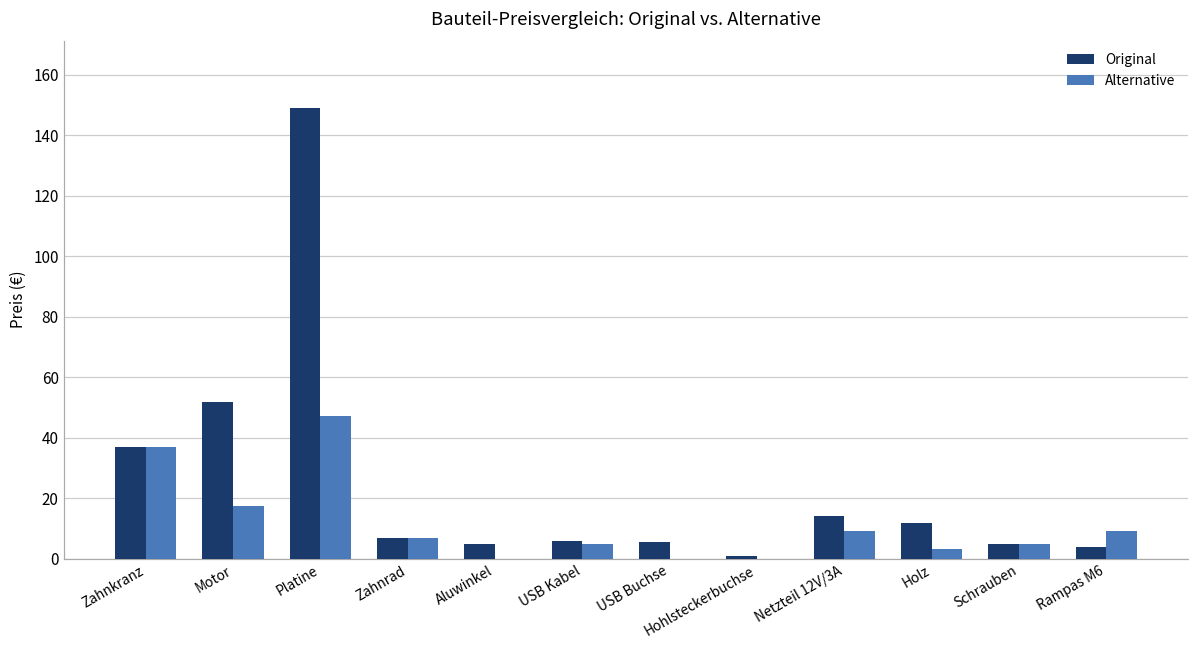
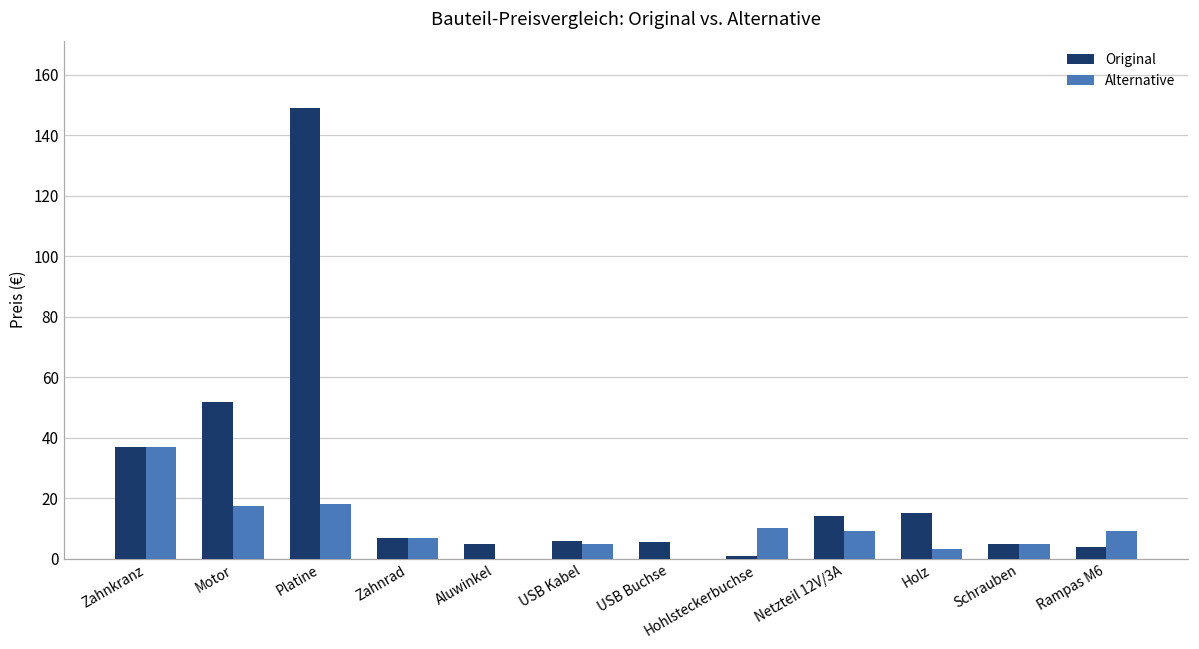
  {
    "Original": {
      "Zahnkranz": 37,
      "Motor": 52,
      "Platine": 149,
      "Zahnrad": 7,
      "Aluwinkel": 5,
      "USB Kabel": 6,
      "USB Buchse": 6,
      "Netzteil 12V/3A": 14,
-     "Holz": 12,
+     "Holz": 15,
      "Schrauben": 5,
      "Rampas M6": 4
    },
    "Alternative": {
      "Zahnkranz": 37,
      "Motor": 18,
-     "Platine": 47,
+     "Platine": 18,
      "Zahnrad": 7,
      "Aluwinkel": 0,
      "USB Kabel": 5,
      "USB Buchse": 0,
-     "Hohlsteckerbuchse": 0,
+     "Hohlsteckerbuchse": 10,
      "Netzteil 12V/3A": 9,
      "Holz": 3,
      "Schrauben": 5,
      "Rampas M6": 9
    }
  }
